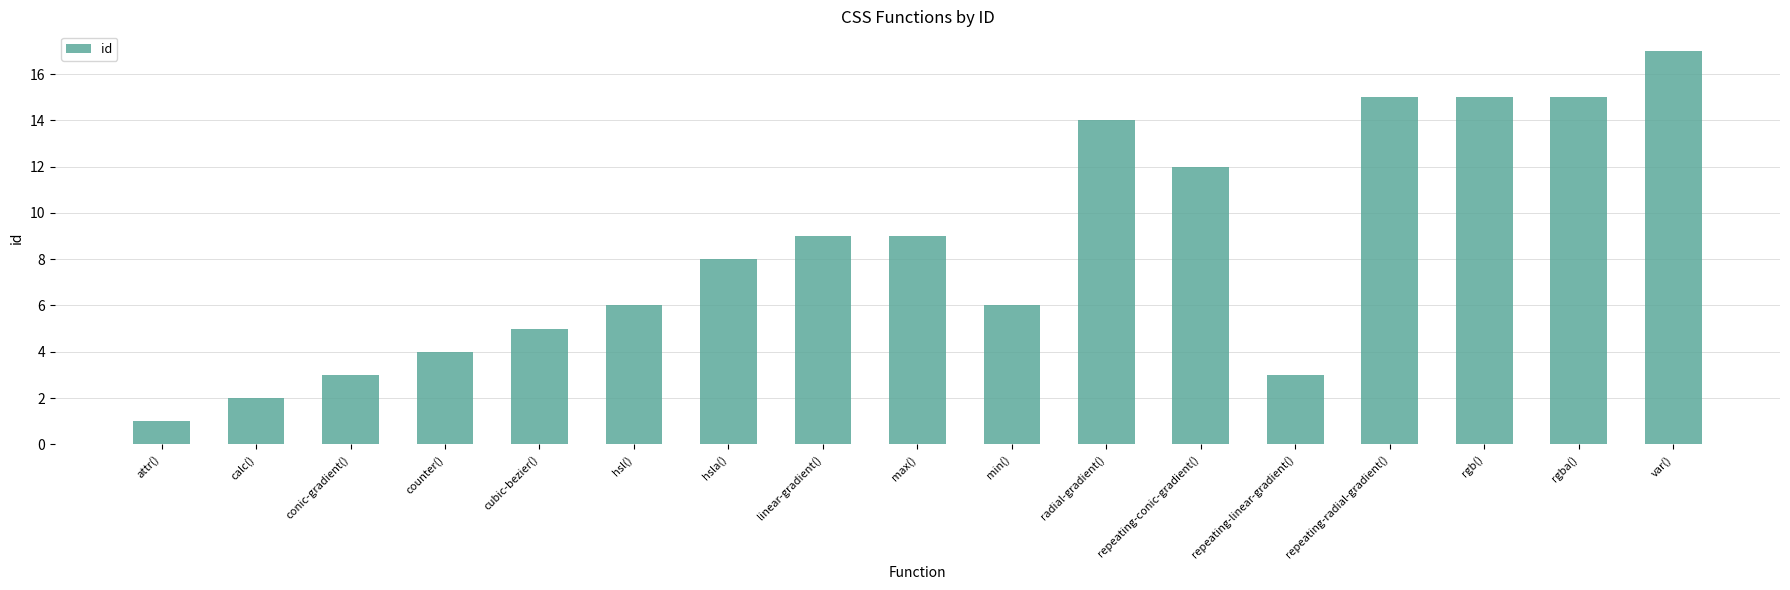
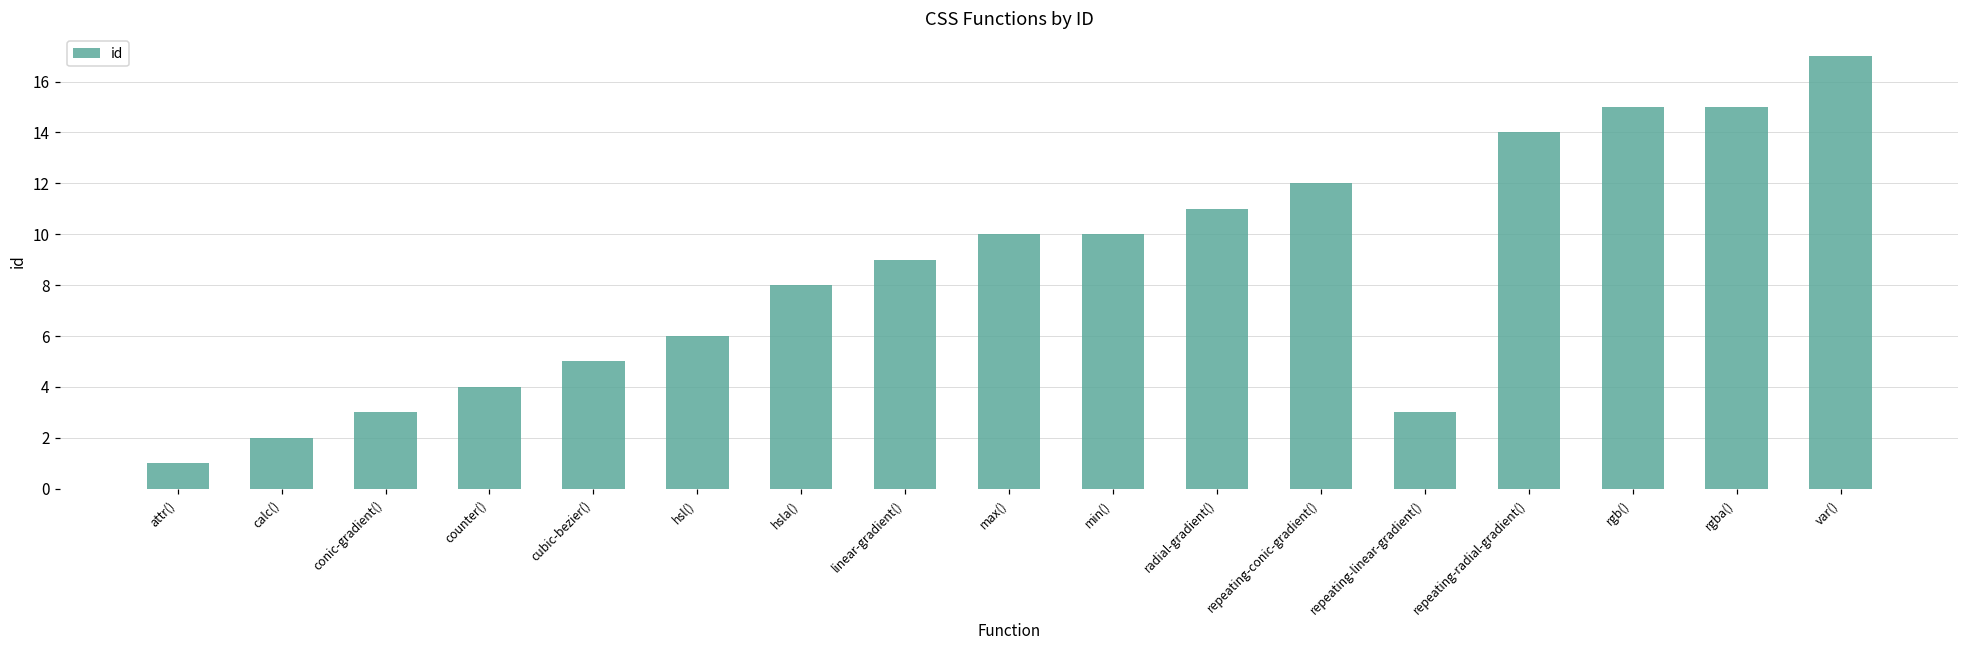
  {
    "attr()": 1,
    "calc()": 2,
    "conic-gradient()": 3,
    "counter()": 4,
    "cubic-bezier()": 5,
    "hsl()": 6,
    "hsla()": 8,
    "linear-gradient()": 9,
-   "max()": 9,
-   "min()": 6,
-   "radial-gradient()": 14,
+   "max()": 10,
+   "min()": 10,
+   "radial-gradient()": 11,
    "repeating-conic-gradient()": 12,
    "repeating-linear-gradient()": 3,
-   "repeating-radial-gradient()": 15,
+   "repeating-radial-gradient()": 14,
    "rgb()": 15,
    "rgba()": 15,
    "var()": 17
  }
